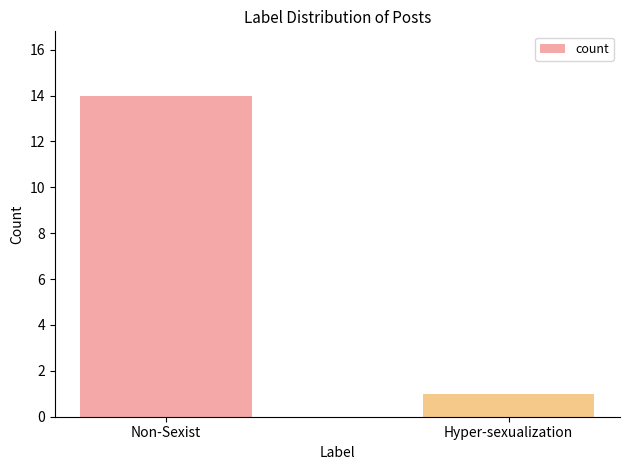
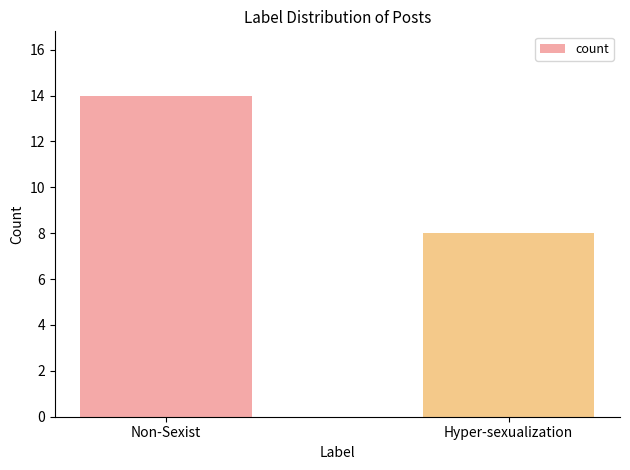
  {
    "Non-Sexist": 14,
-   "Hyper-sexualization": 1
+   "Hyper-sexualization": 8
  }
